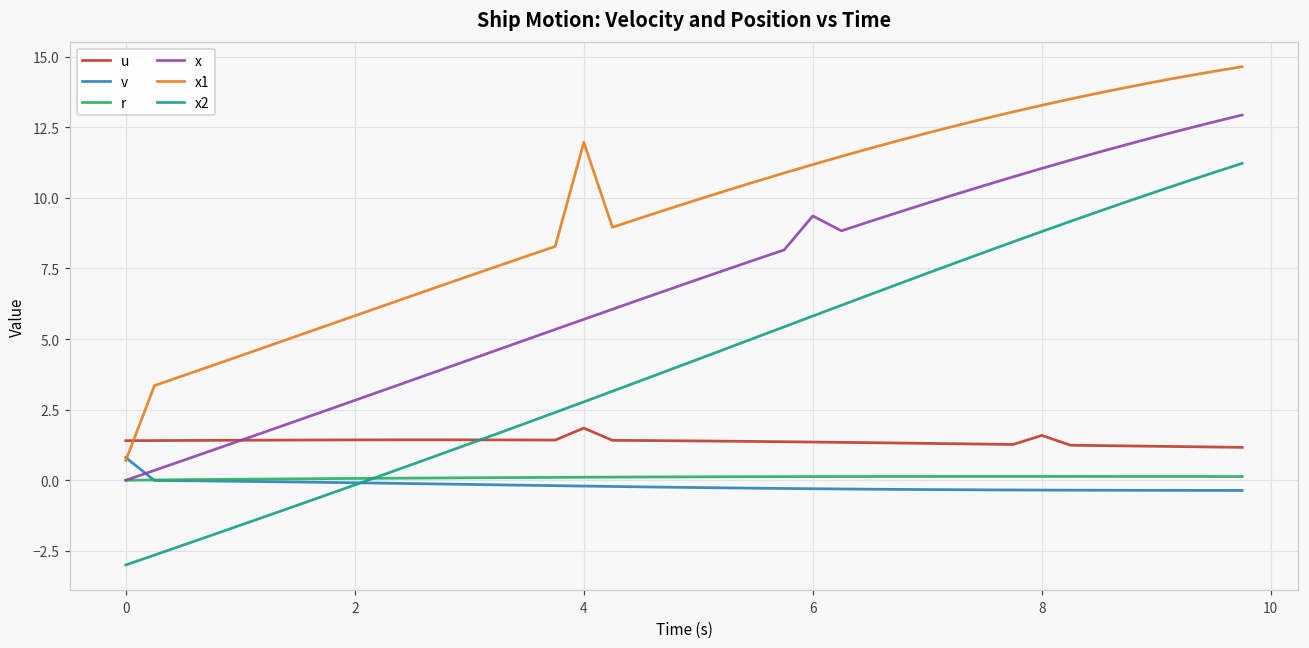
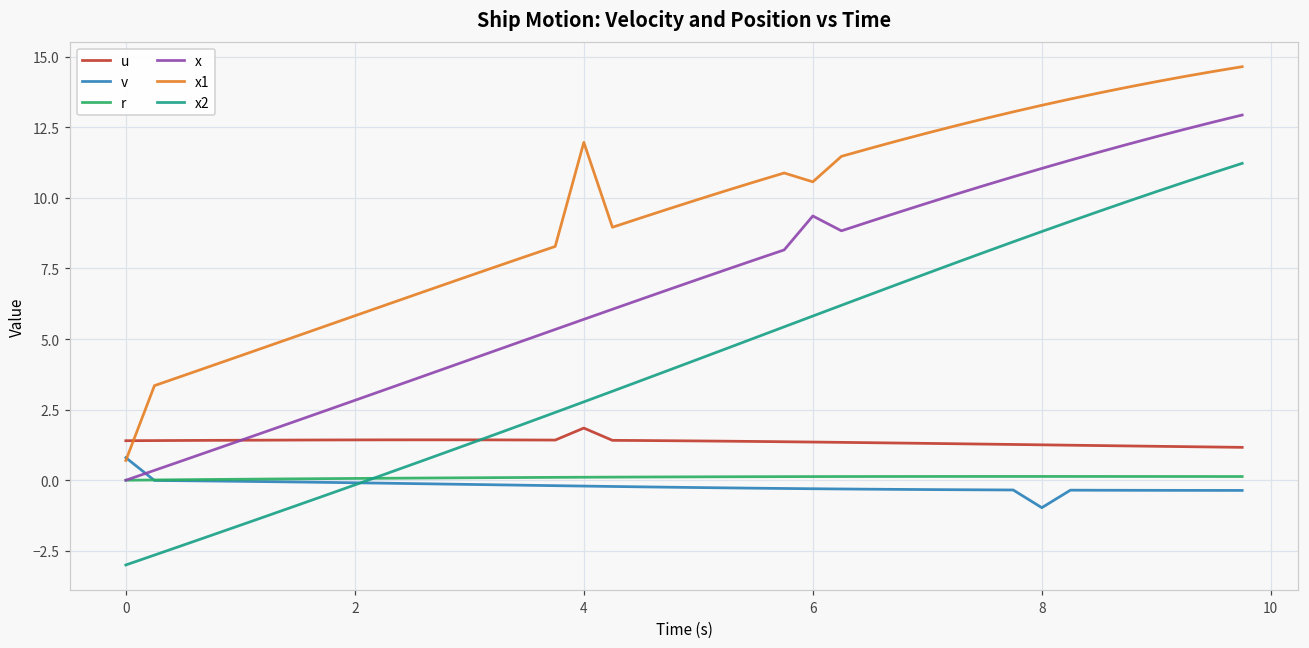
  {
    "u": {
      "0": 1.4,
      "2": 1.4,
      "4": 1.8,
      "6": 1.4,
-     "8": 1.6
+     "8": 1.3
    },
    "v": {
      "4": -0.2,
      "6": -0.3,
-     "8": -0.3
+     "8": -1.0
    },
    "x": {
      "2": 2.8,
      "4": 5.7,
      "6": 9.4,
      "8": 11.0
    },
    "x1": {
      "2": 5.8,
      "4": 12.0,
-     "6": 11.2,
+     "6": 10.6,
      "8": 13.3
    }
  }
